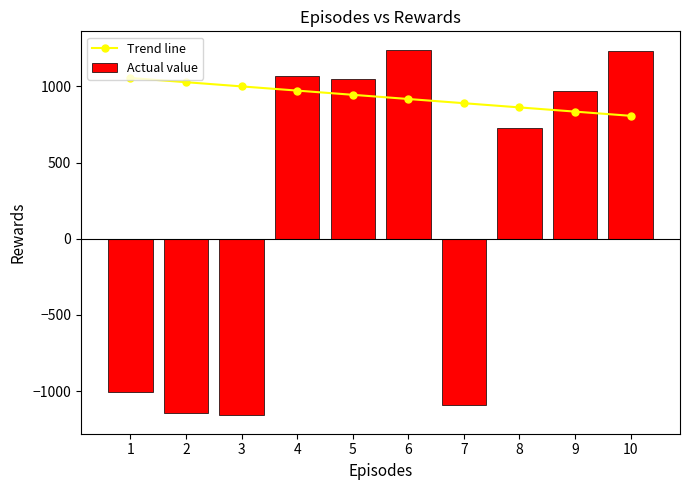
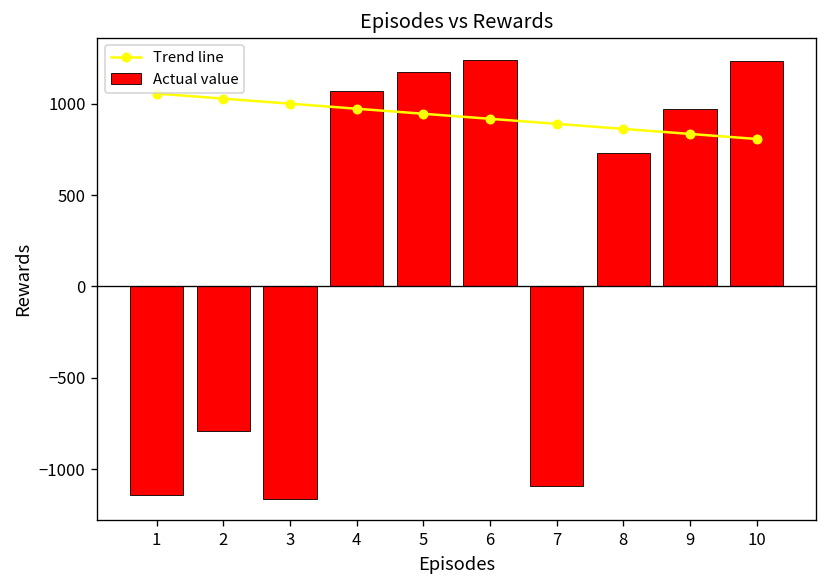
  {
    "Actual value": {
-     "1": -1000,
-     "2": -1140,
+     "1": -1140,
+     "2": -790,
      "3": -1160,
      "4": 1070,
-     "5": 1050,
+     "5": 1170,
      "6": 1240,
      "7": -1090,
      "8": 730,
      "9": 970,
      "10": 1230
    },
    "Trend line": {
      "2": 1030,
      "3": 1000,
      "4": 970,
      "5": 940,
      "6": 920,
      "7": 890,
      "8": 860,
      "9": 830,
      "10": 810
    }
  }
